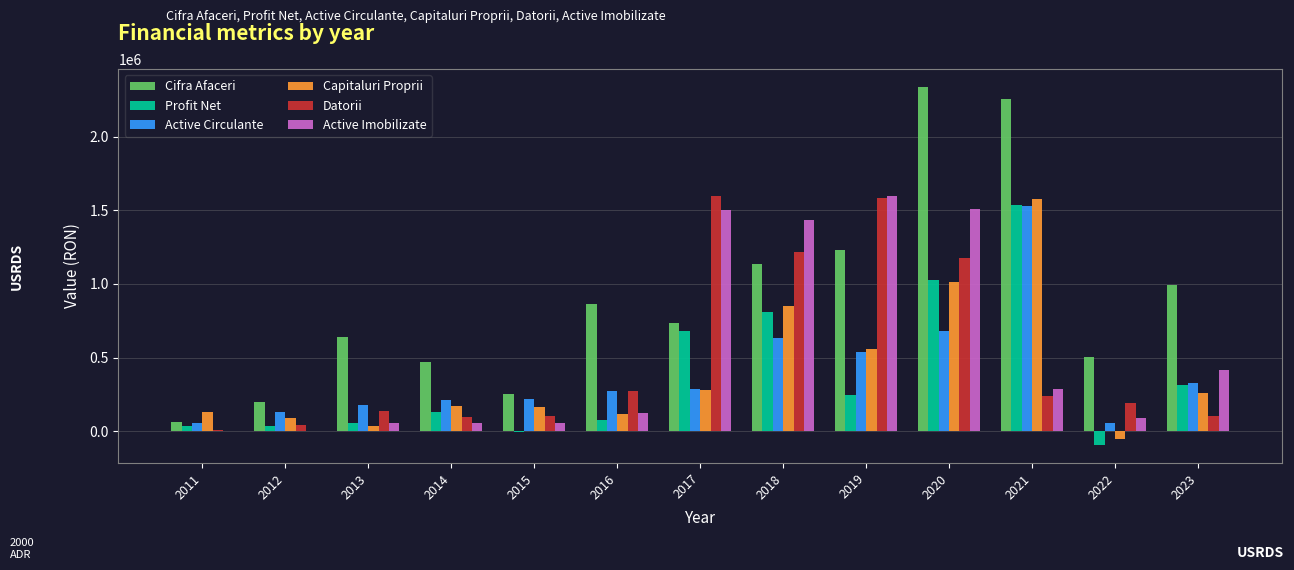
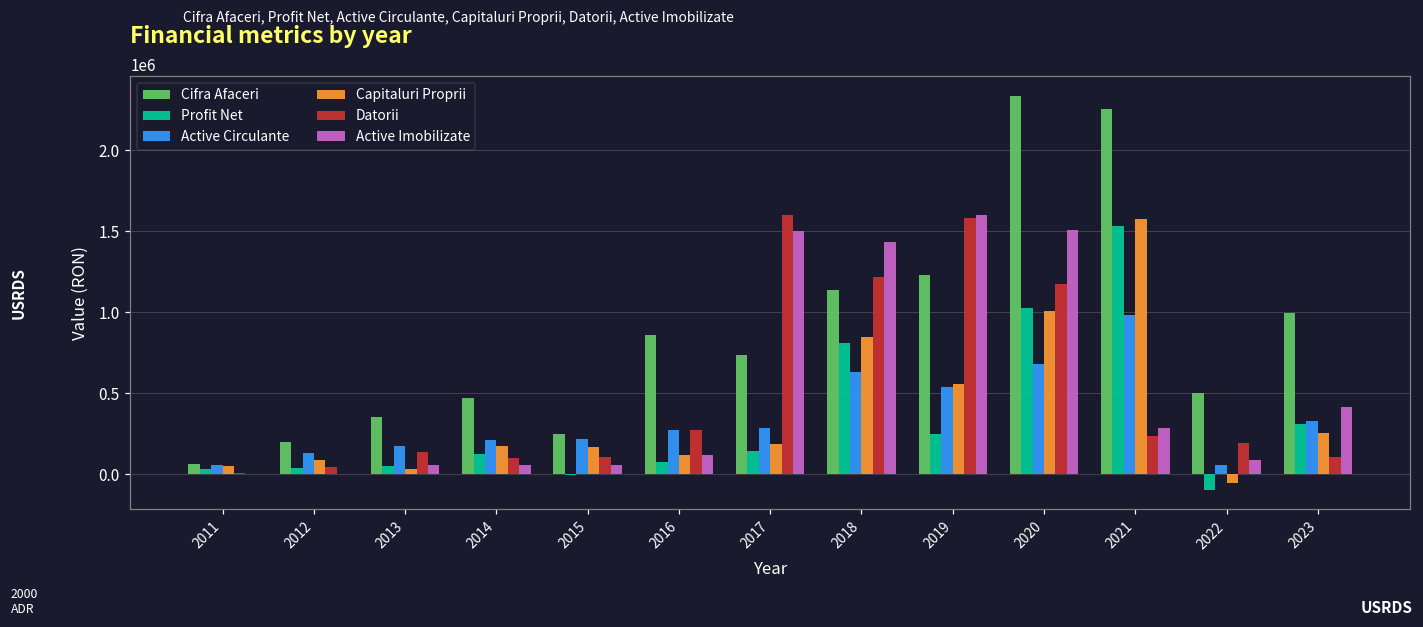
  {
    "Cifra Afaceri": {
      "2011": 60000,
      "2012": 200000,
-     "2013": 640000,
+     "2013": 350000,
      "2014": 470000,
      "2015": 250000,
      "2016": 860000,
      "2017": 740000,
      "2018": 1140000,
      "2019": 1230000,
      "2020": 2340000,
      "2021": 2250000,
      "2022": 500000,
      "2023": 990000
    },
    "Profit Net": {
      "2011": 30000,
      "2012": 40000,
      "2013": 50000,
      "2014": 130000,
      "2016": 80000,
-     "2017": 680000,
+     "2017": 150000,
      "2018": 810000,
      "2019": 250000,
      "2020": 1030000,
      "2021": 1530000,
      "2022": -90000,
      "2023": 310000
    },
    "Active Circulante": {
      "2011": 60000,
      "2012": 130000,
      "2013": 180000,
      "2014": 210000,
      "2015": 220000,
      "2016": 270000,
      "2017": 280000,
      "2018": 630000,
      "2019": 540000,
      "2020": 680000,
-     "2021": 1530000,
+     "2021": 990000,
      "2022": 50000,
      "2023": 330000
    },
    "Capitaluri Proprii": {
-     "2011": 130000,
+     "2011": 50000,
      "2012": 90000,
      "2013": 30000,
      "2014": 170000,
      "2015": 170000,
      "2016": 120000,
-     "2017": 280000,
+     "2017": 190000,
      "2018": 850000,
      "2019": 560000,
      "2020": 1010000,
      "2021": 1580000,
      "2022": -50000,
      "2023": 260000
    },
    "Datorii": {
      "2012": 40000,
      "2013": 140000,
      "2014": 100000,
      "2015": 110000,
      "2016": 280000,
      "2017": 1600000,
      "2018": 1210000,
      "2019": 1580000,
      "2020": 1170000,
      "2021": 240000,
      "2022": 190000,
      "2023": 100000
    },
    "Active Imobilizate": {
      "2011": 0,
      "2012": 0,
      "2013": 60000,
      "2014": 60000,
      "2015": 60000,
      "2016": 120000,
      "2017": 1500000,
      "2018": 1440000,
      "2019": 1600000,
      "2020": 1510000,
      "2021": 280000,
      "2022": 90000,
      "2023": 420000
    }
  }
